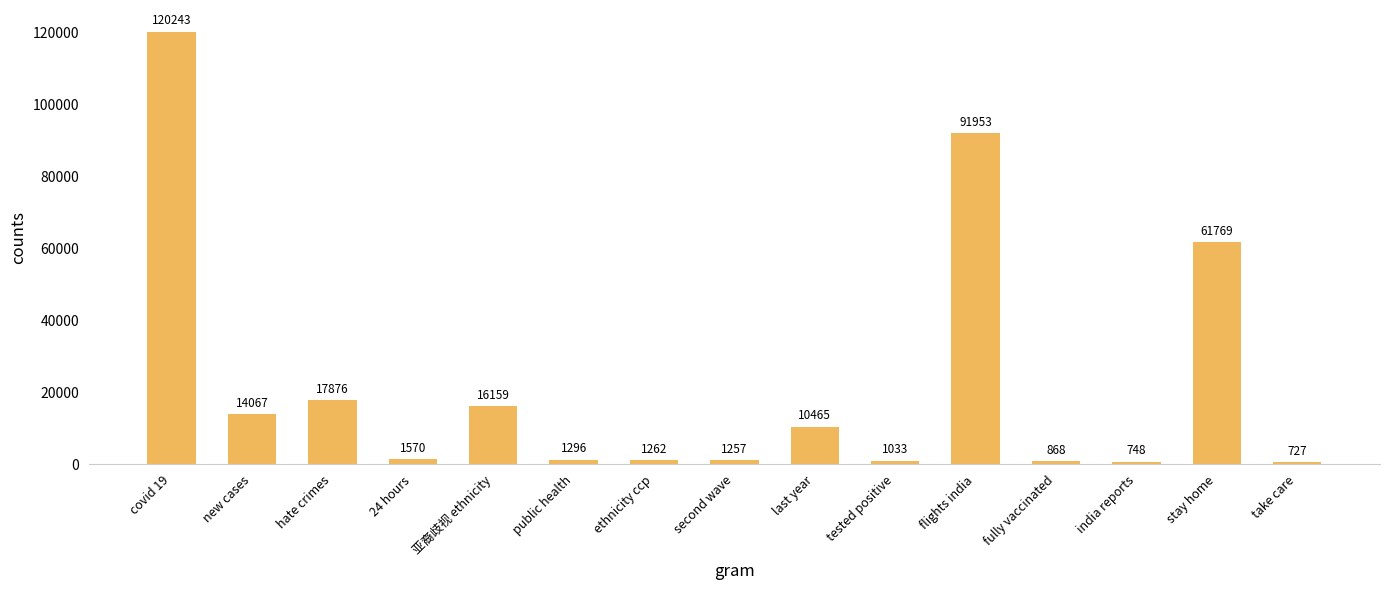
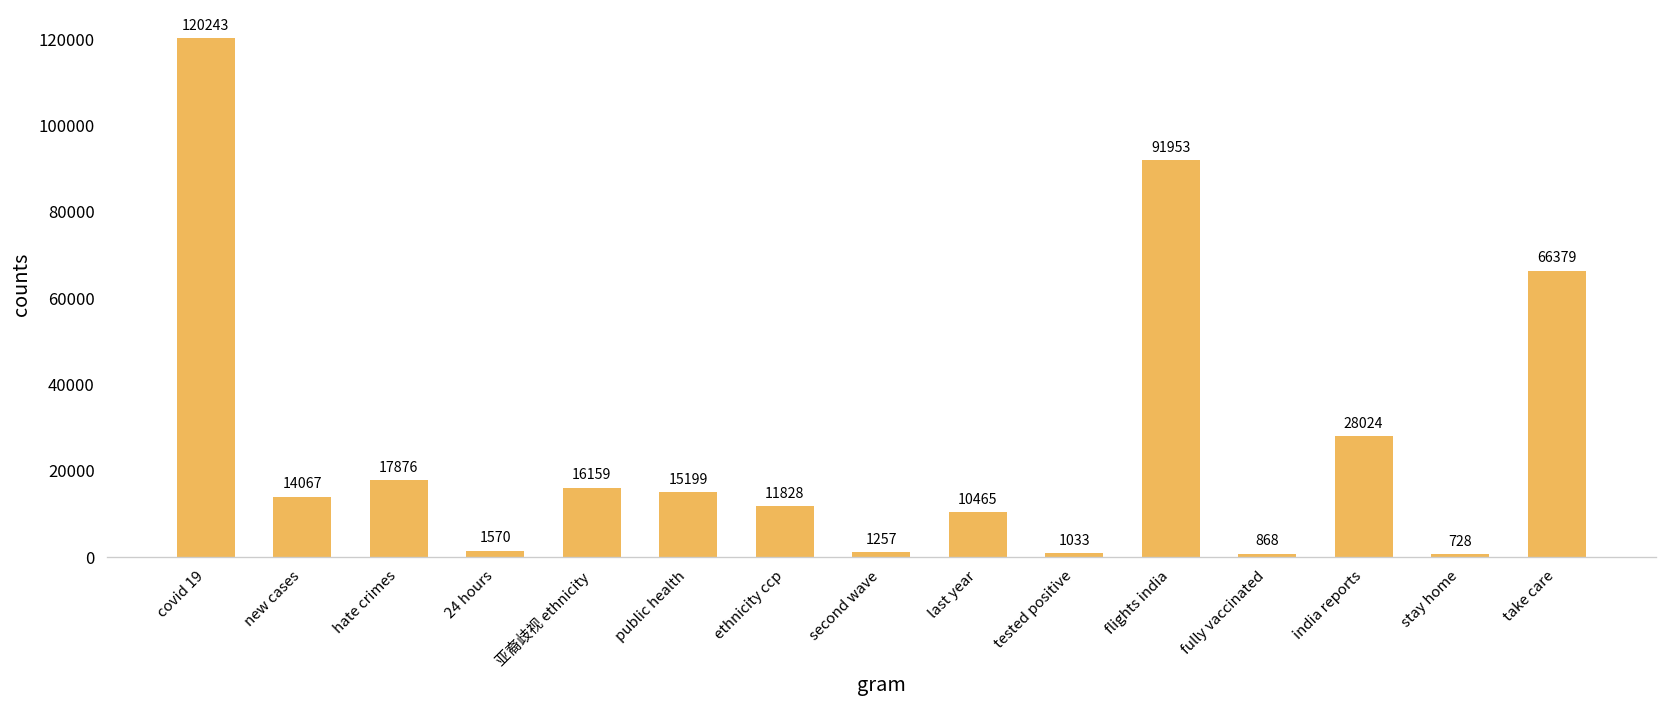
  {
    "covid 19": 120243,
    "new cases": 14067,
    "hate crimes": 17876,
    "24 hours": 1570,
    "亚裔歧视 ethnicity": 16159,
-   "public health": 1296,
-   "ethnicity ccp": 1262,
+   "public health": 15199,
+   "ethnicity ccp": 11828,
    "second wave": 1257,
    "last year": 10465,
    "tested positive": 1033,
    "flights india": 91953,
    "fully vaccinated": 868,
-   "india reports": 748,
-   "stay home": 61769,
-   "take care": 727
+   "india reports": 28024,
+   "stay home": 728,
+   "take care": 66379
  }
